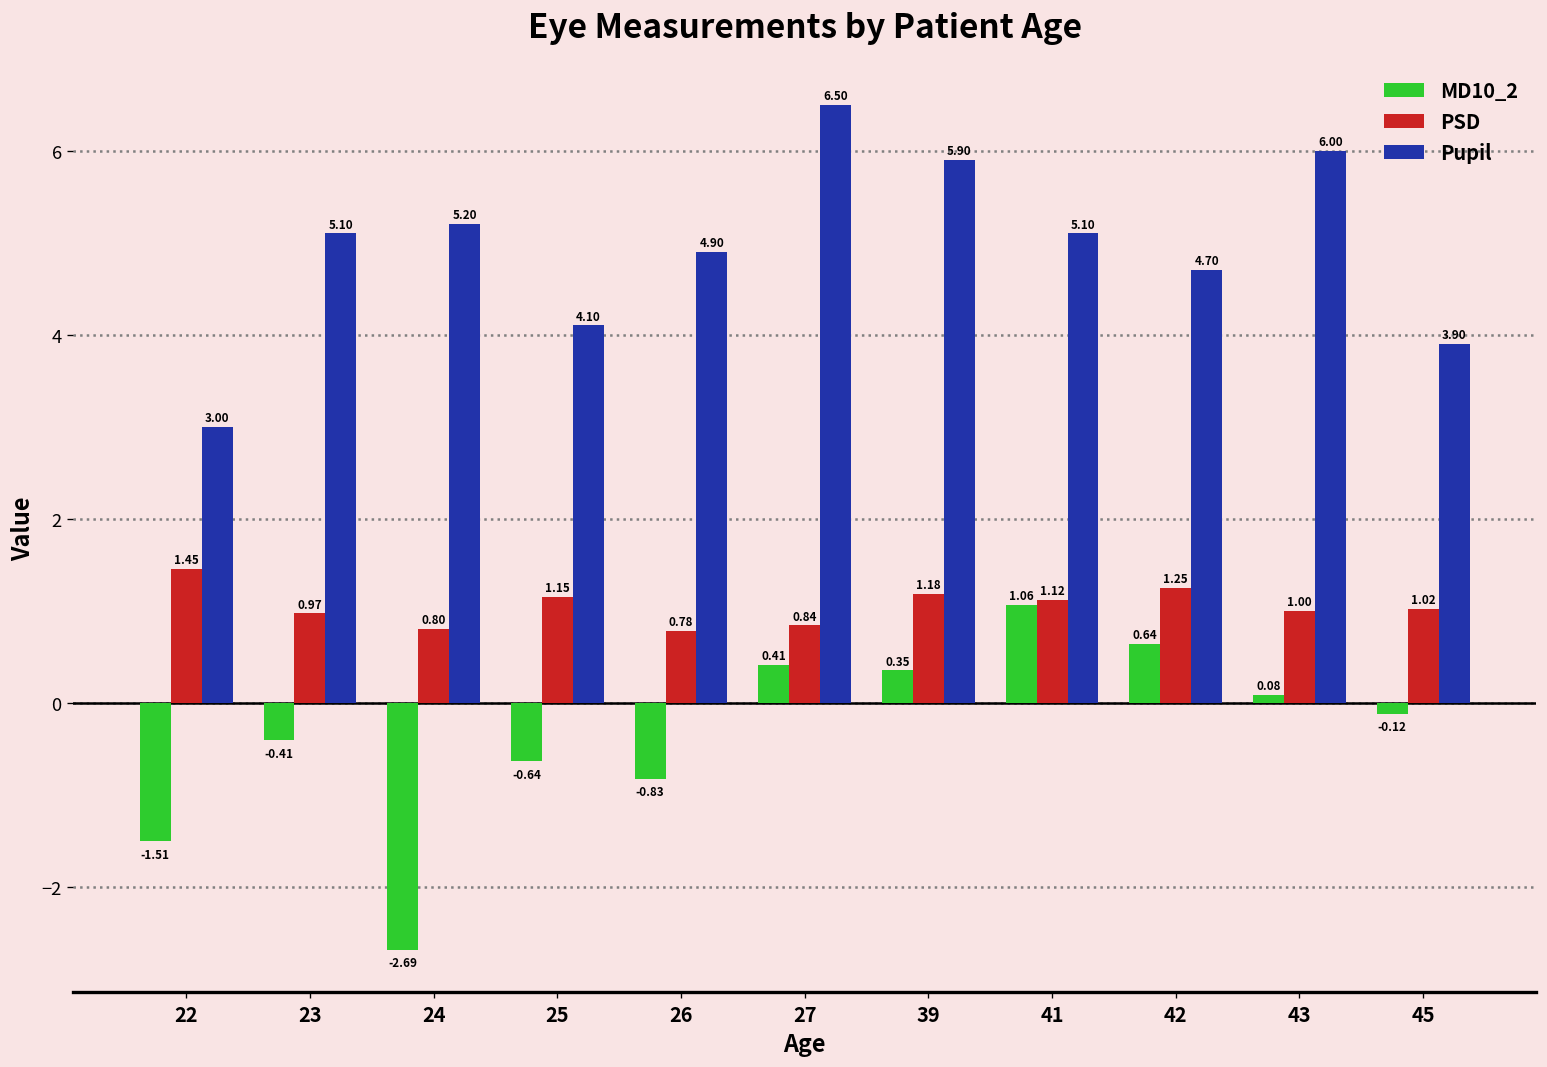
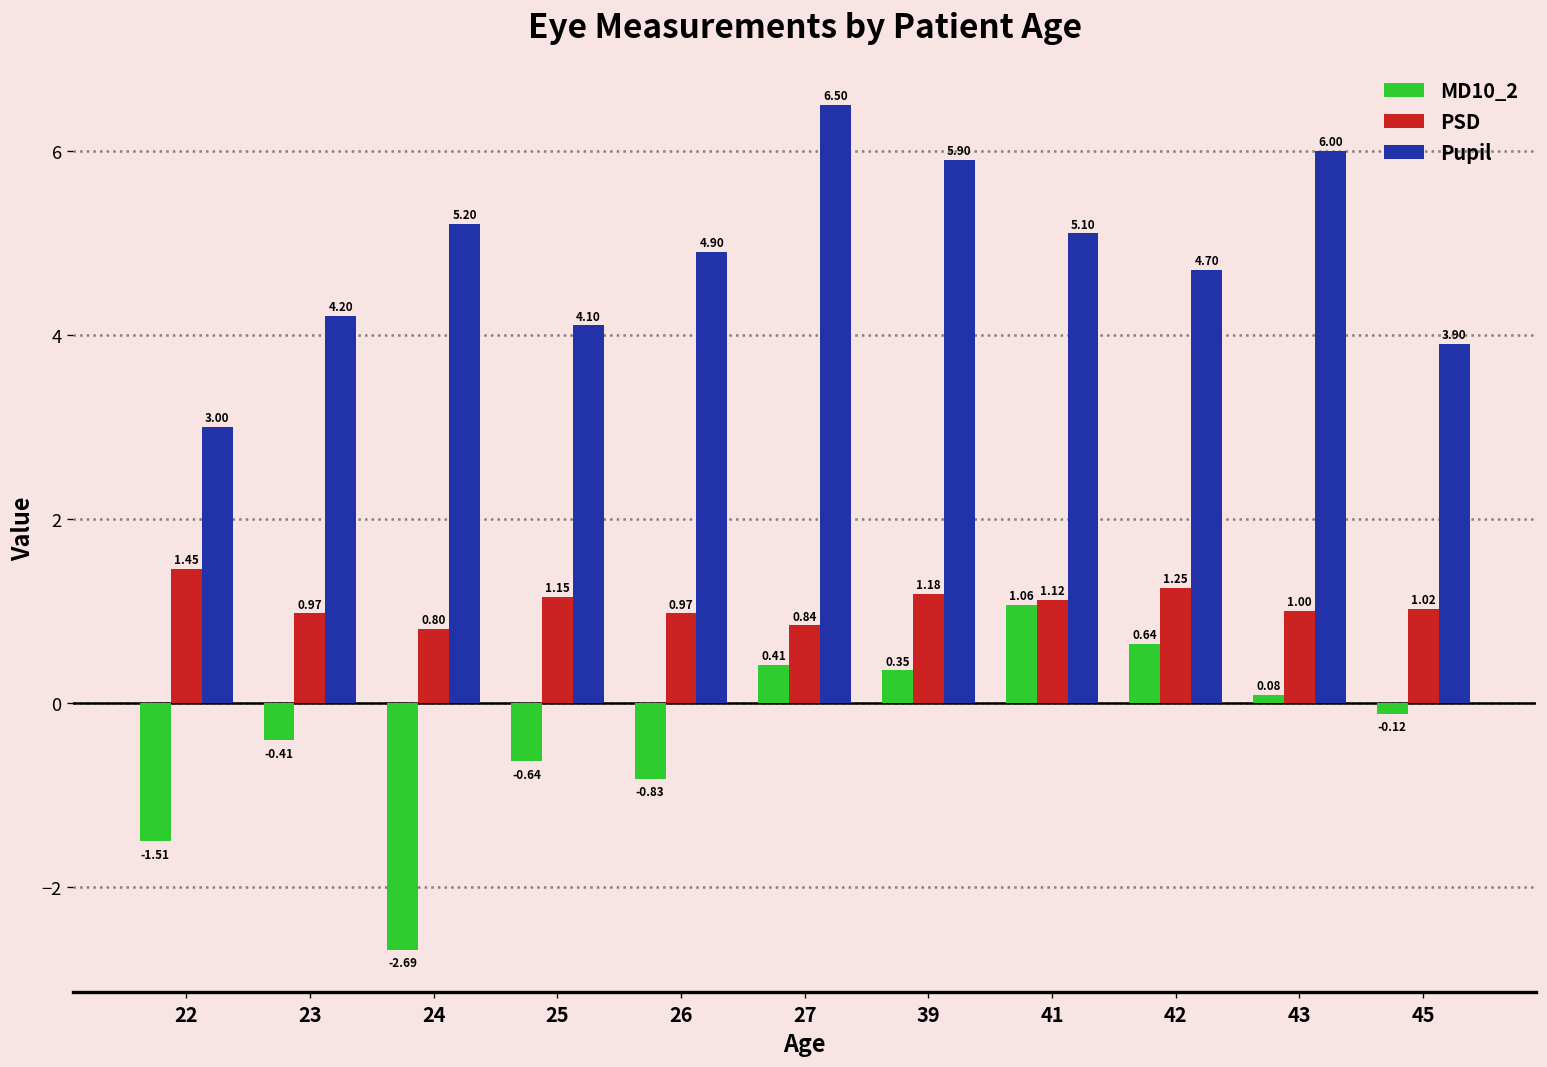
  {
    "MD10_2": {
      "22": -1.51,
      "23": -0.41,
      "24": -2.69,
      "25": -0.64,
      "26": -0.83,
      "27": 0.41,
      "39": 0.35,
      "41": 1.06,
      "42": 0.64,
      "43": 0.08,
      "45": -0.12
    },
    "PSD": {
      "22": 1.45,
      "23": 0.97,
      "24": 0.80,
      "25": 1.15,
-     "26": 0.78,
+     "26": 0.97,
      "27": 0.84,
      "39": 1.18,
      "41": 1.12,
      "42": 1.25,
      "43": 1.00,
      "45": 1.02
    },
    "Pupil": {
      "22": 3.00,
-     "23": 5.10,
+     "23": 4.20,
      "24": 5.20,
      "25": 4.10,
      "26": 4.90,
      "27": 6.50,
      "39": 5.90,
      "41": 5.10,
      "42": 4.70,
      "43": 6.00,
      "45": 3.90
    }
  }
